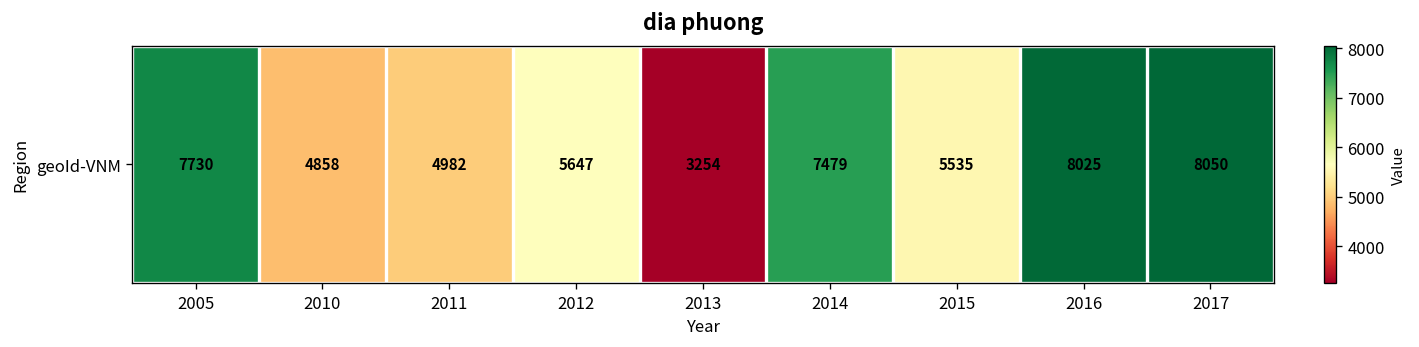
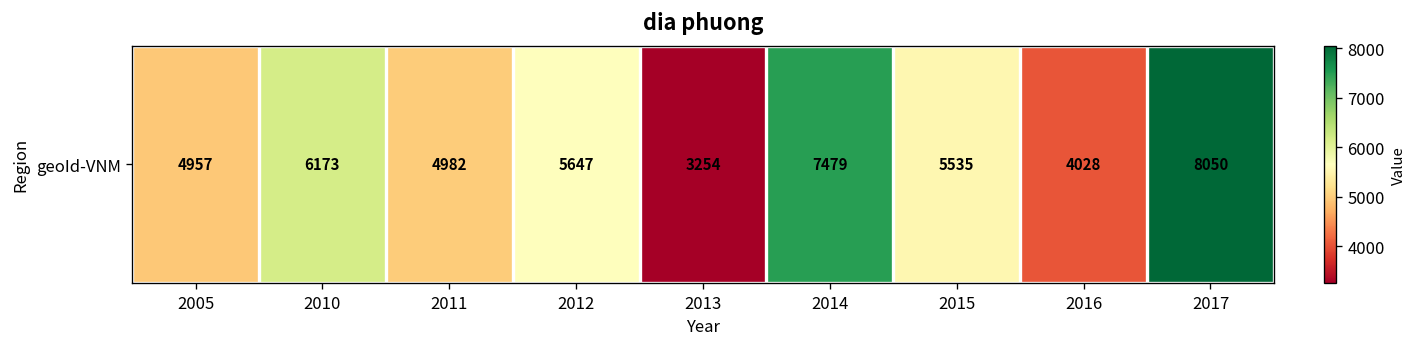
  {
    "geoId-VNM": {
-     "2005": 7730,
-     "2010": 4858,
+     "2005": 4957,
+     "2010": 6173,
      "2011": 4982,
      "2012": 5647,
      "2013": 3254,
      "2014": 7479,
      "2015": 5535,
-     "2016": 8025,
+     "2016": 4028,
      "2017": 8050
    }
  }
